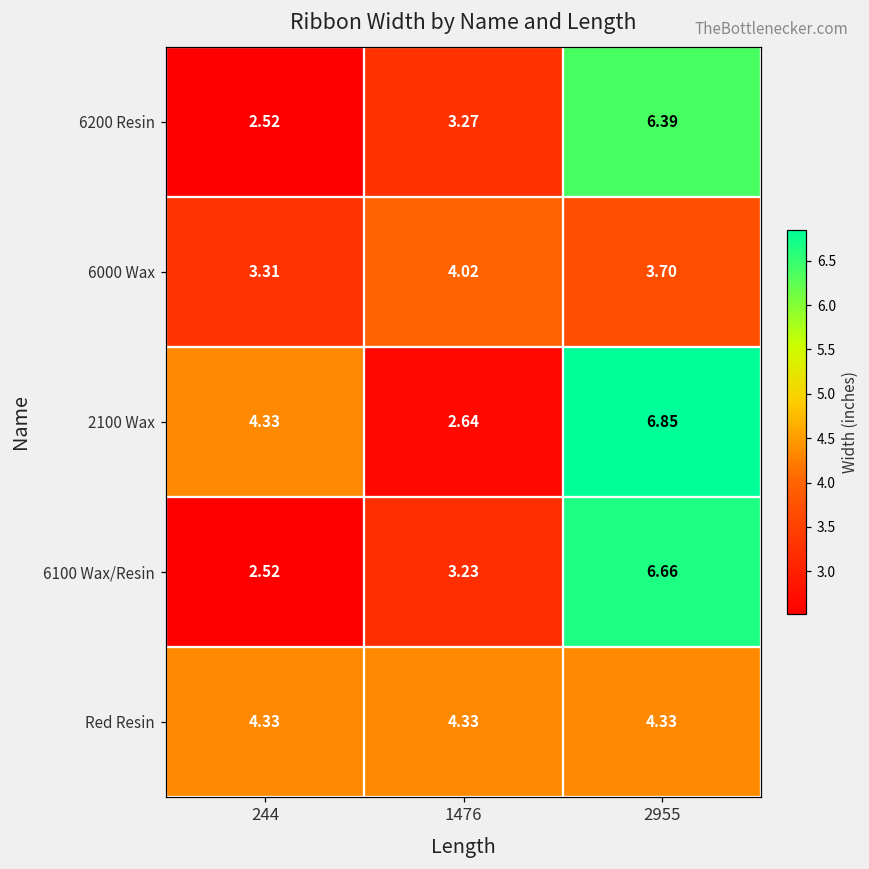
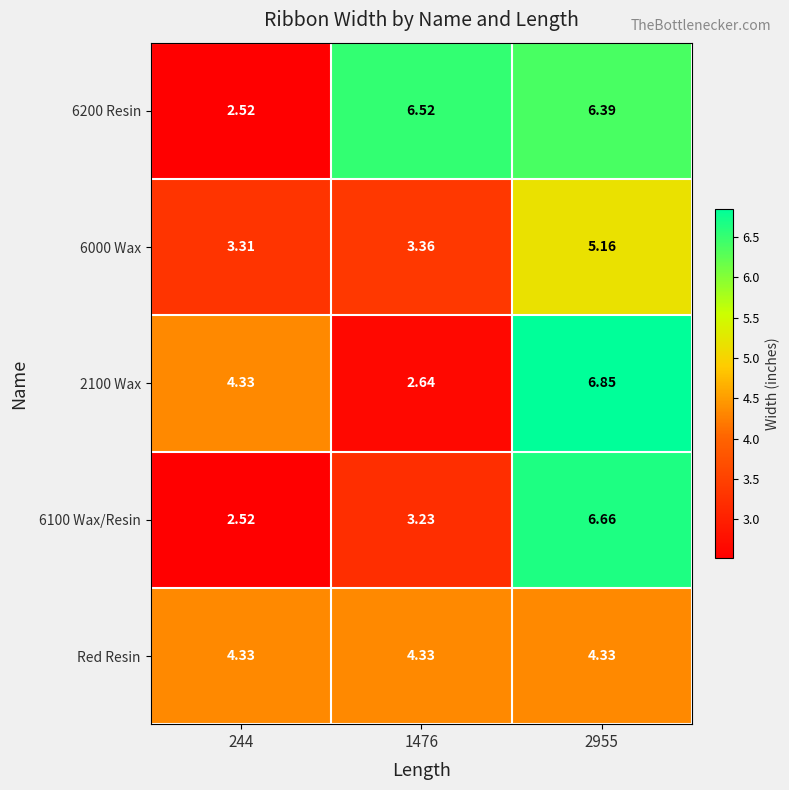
  {
    "6200 Resin": {
      "244": 2.52,
-     "1476": 3.27,
+     "1476": 6.52,
      "2955": 6.39
    },
    "6000 Wax": {
      "244": 3.31,
-     "1476": 4.02,
-     "2955": 3.70
+     "1476": 3.36,
+     "2955": 5.16
    },
    "2100 Wax": {
      "244": 4.33,
      "1476": 2.64,
      "2955": 6.85
    },
    "6100 Wax/Resin": {
      "244": 2.52,
      "1476": 3.23,
      "2955": 6.66
    },
    "Red Resin": {
      "244": 4.33,
      "1476": 4.33,
      "2955": 4.33
    }
  }
